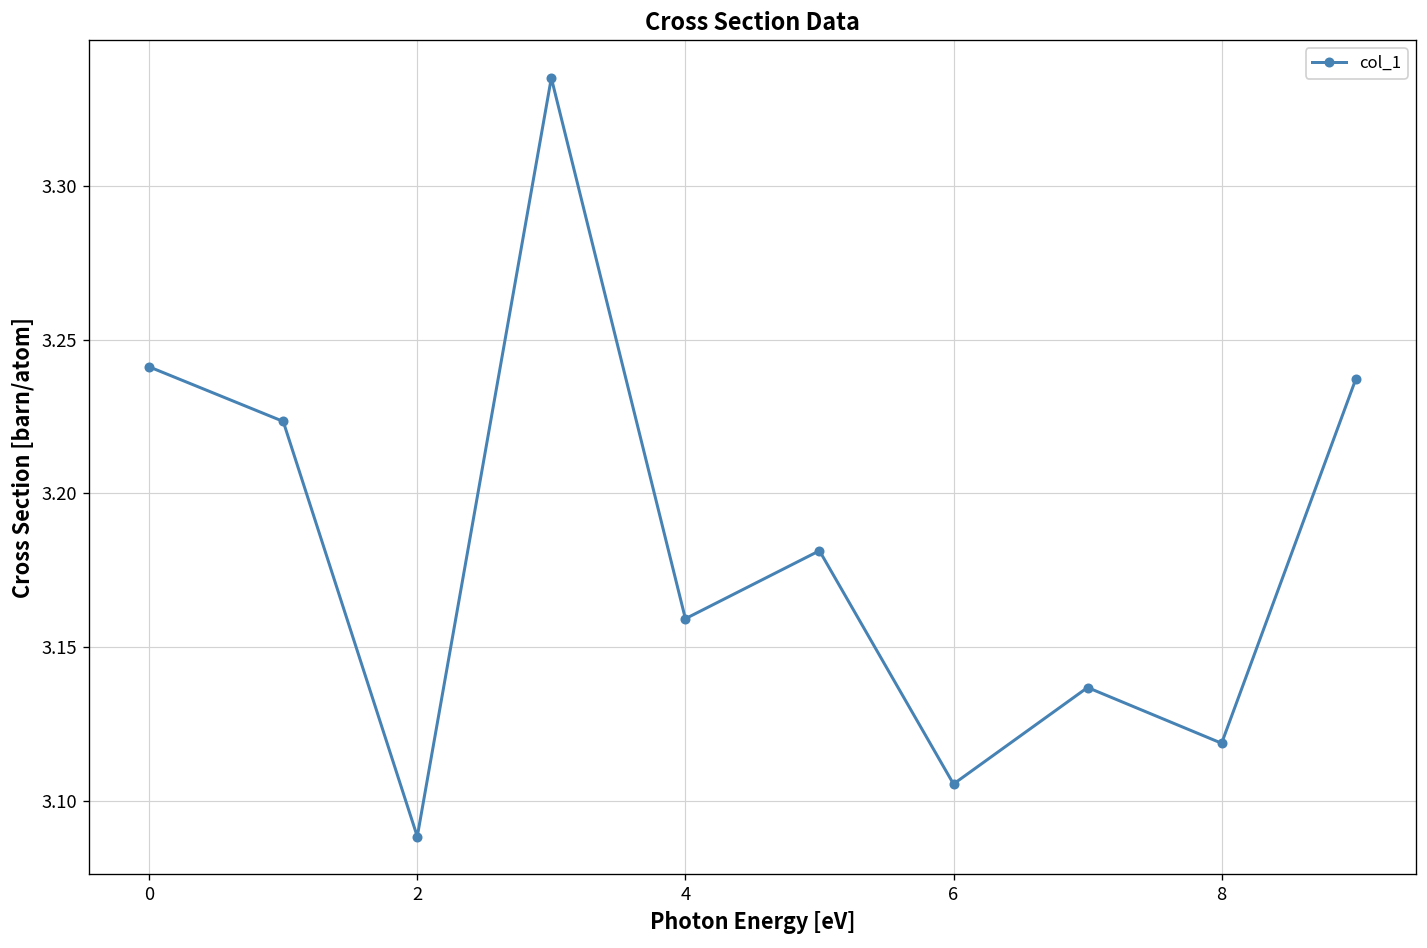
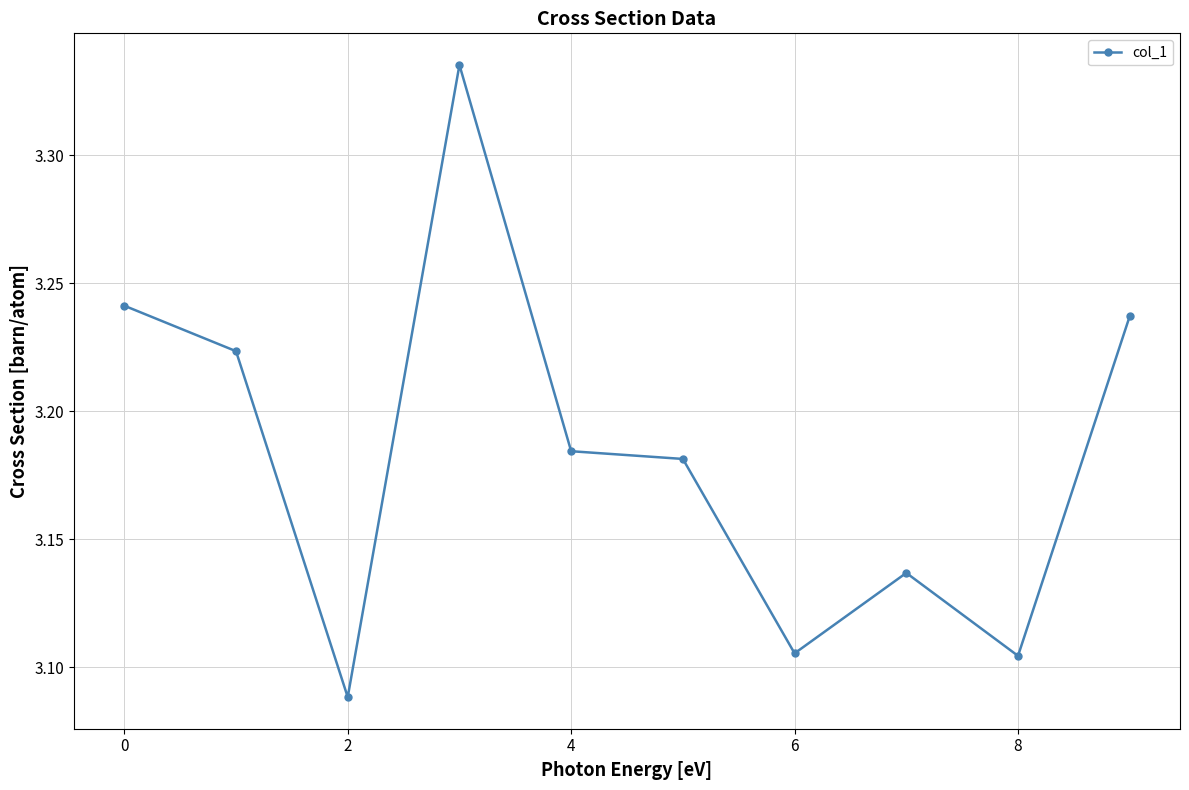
  {
    "0": 3.241,
    "2": 3.088,
-   "4": 3.159,
+   "4": 3.184,
    "6": 3.105,
-   "8": 3.119
+   "8": 3.104
  }
